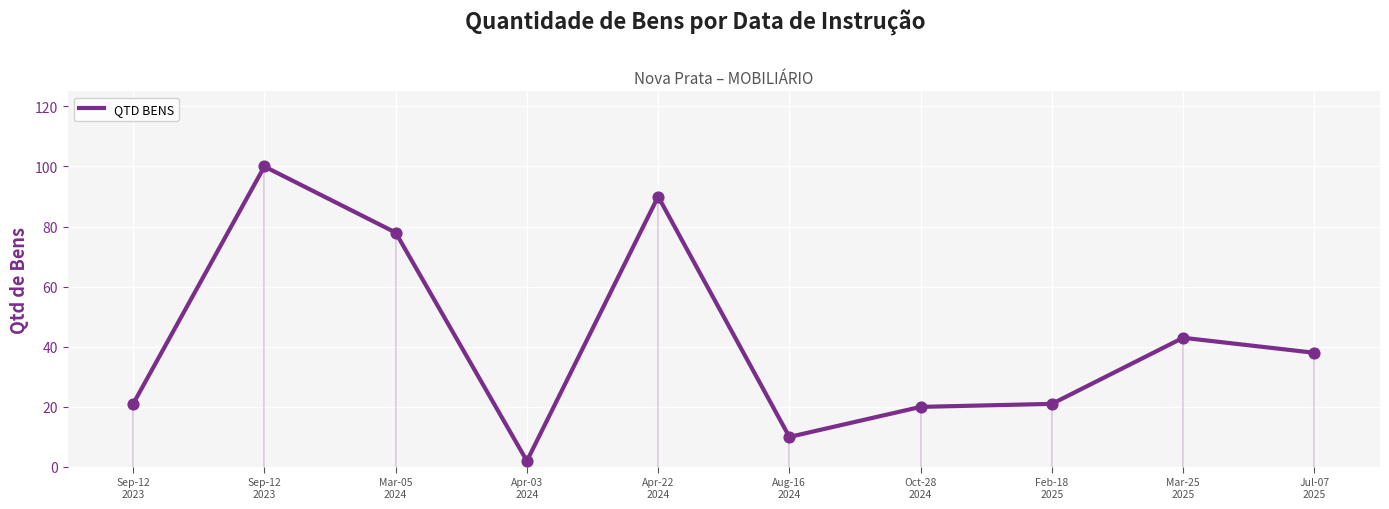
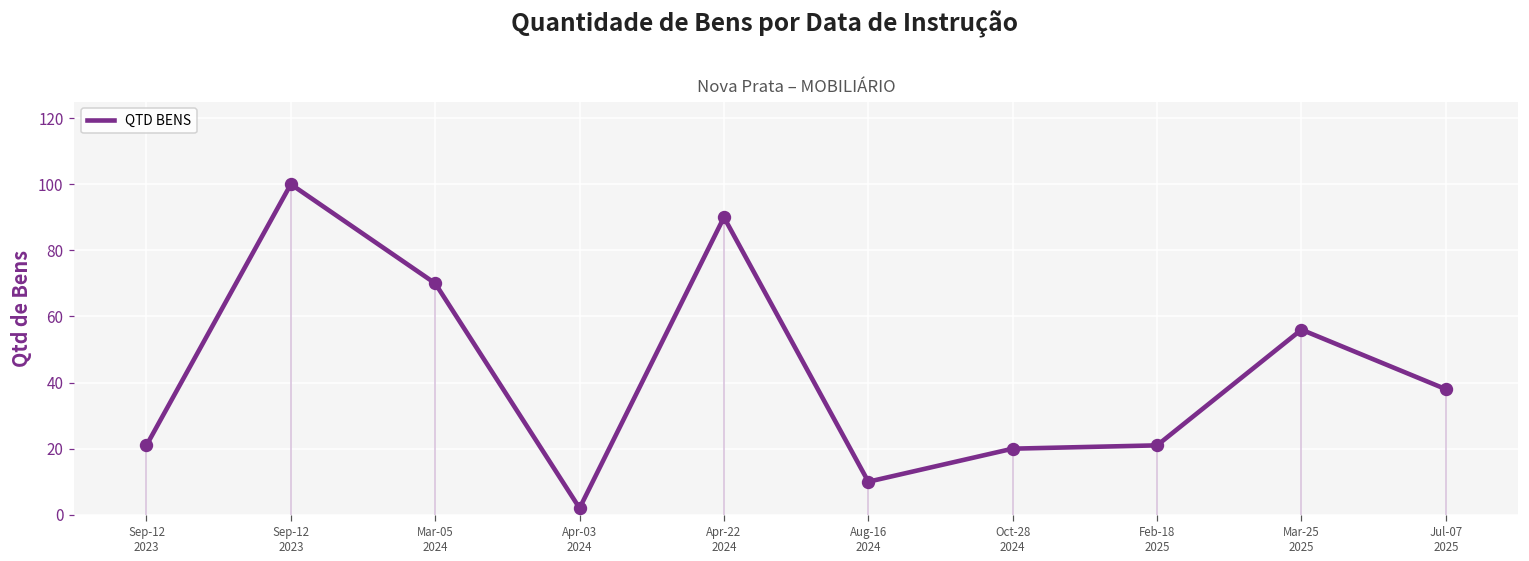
  {
-   "Mar-05 2024": 78,
+   "Mar-05 2024": 70,
    "Apr-03 2024": 2,
    "Apr-22 2024": 90,
    "Aug-16 2024": 10,
    "Oct-28 2024": 20,
    "Feb-18 2025": 21,
-   "Mar-25 2025": 43,
+   "Mar-25 2025": 56,
    "Jul-07 2025": 38
  }
